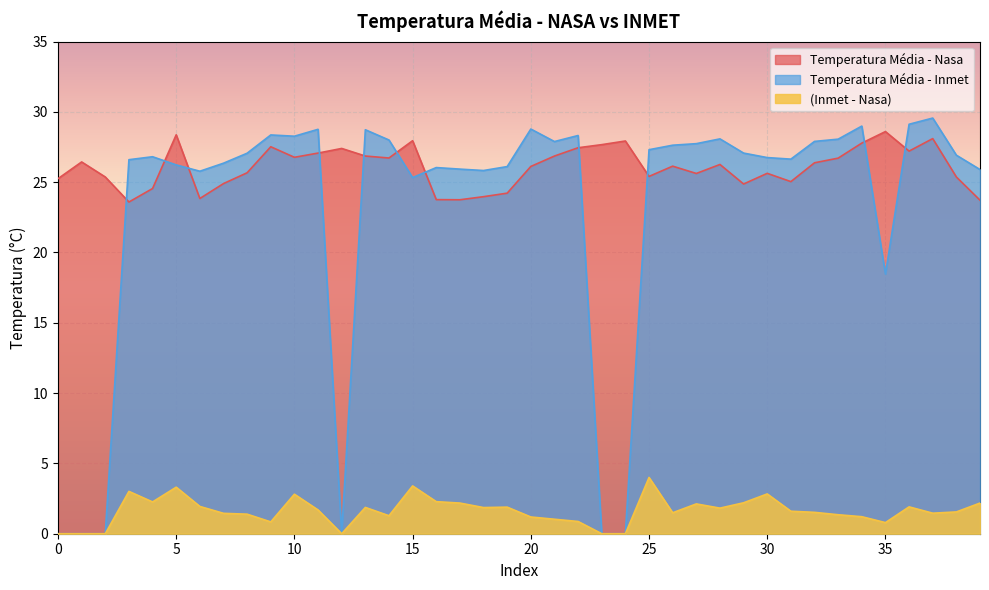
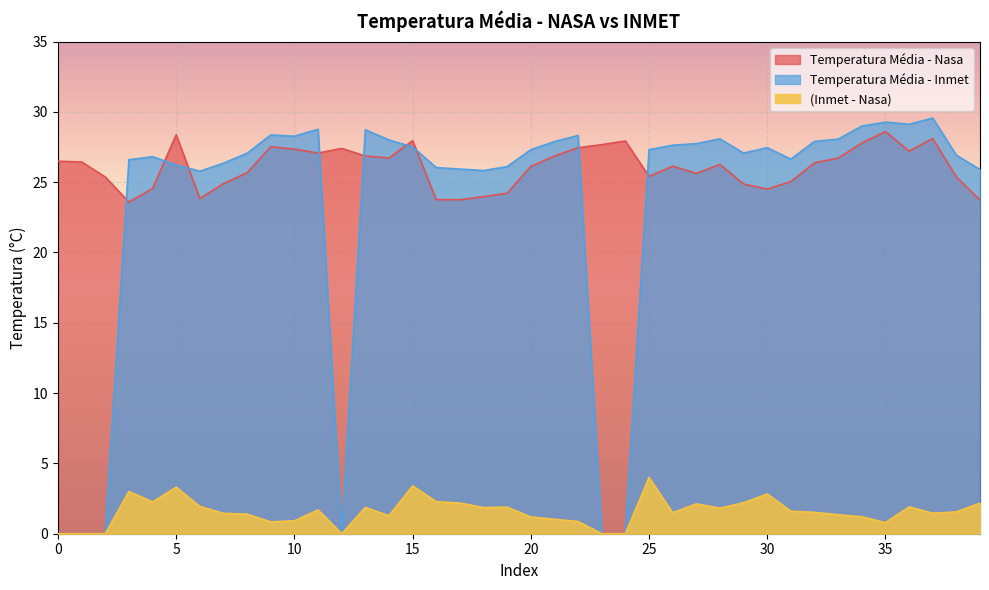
  {
    "Temperatura Média - Nasa": {
-     "0": 25.3,
+     "0": 26.5,
      "5": 28.4,
-     "10": 26.8,
+     "10": 27.4,
      "15": 28.0,
      "20": 26.1,
      "25": 25.4,
-     "30": 25.6,
+     "30": 24.5,
      "35": 28.6
    },
    "Temperatura Média - Inmet": {
      "5": 26.2,
      "10": 28.3,
-     "15": 25.3,
-     "20": 28.8,
+     "15": 27.5,
+     "20": 27.3,
      "25": 27.3,
-     "30": 26.8,
-     "35": 18.5
+     "30": 27.5,
+     "35": 29.3
    },
    "(Inmet - Nasa)": {
      "5": 3.3,
-     "10": 2.8,
+     "10": 0.9,
      "15": 3.4,
      "20": 1.2,
      "25": 4.0,
      "30": 2.8,
      "35": 0.8
    }
  }
